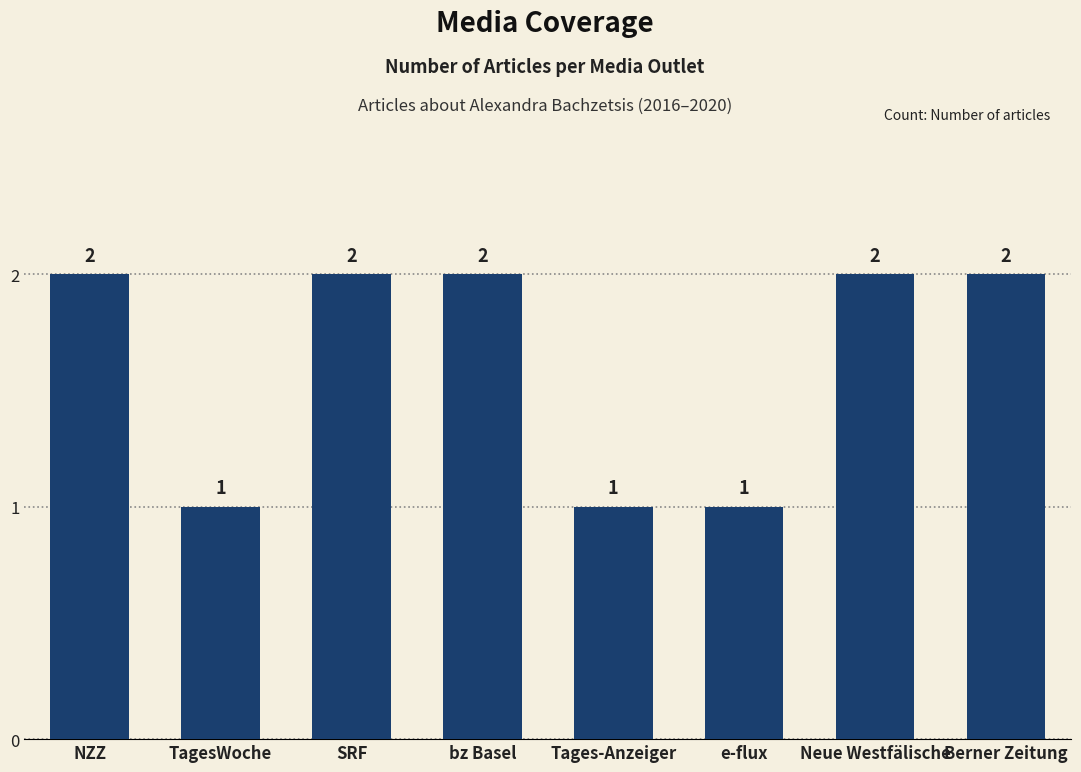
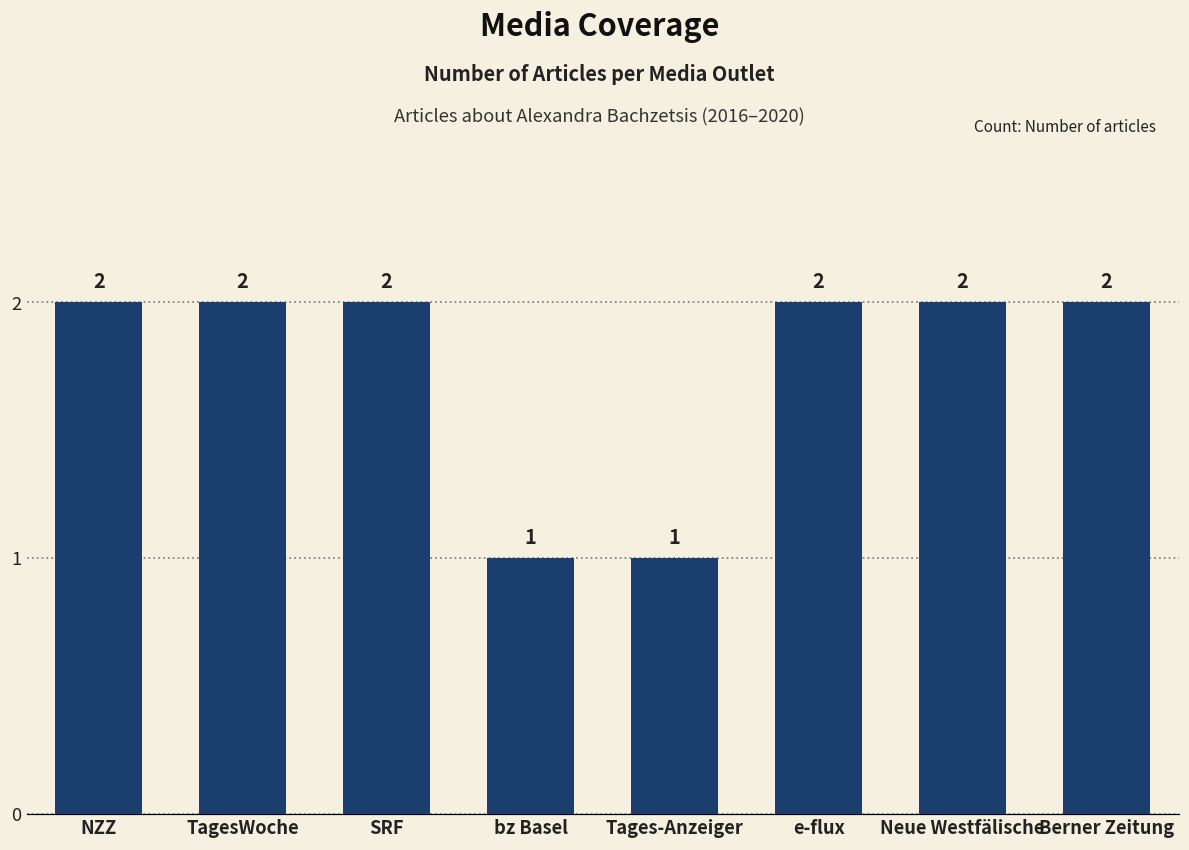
  {
    "NZZ": 2,
-   "TagesWoche": 1,
+   "TagesWoche": 2,
    "SRF": 2,
-   "bz Basel": 2,
+   "bz Basel": 1,
    "Tages-Anzeiger": 1,
-   "e-flux": 1,
+   "e-flux": 2,
    "Neue Westfälische": 2,
    "Berner Zeitung": 2
  }
